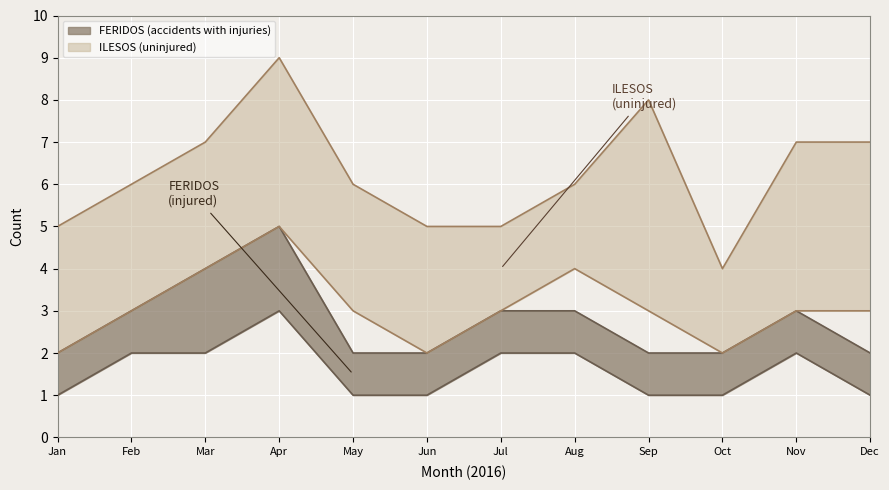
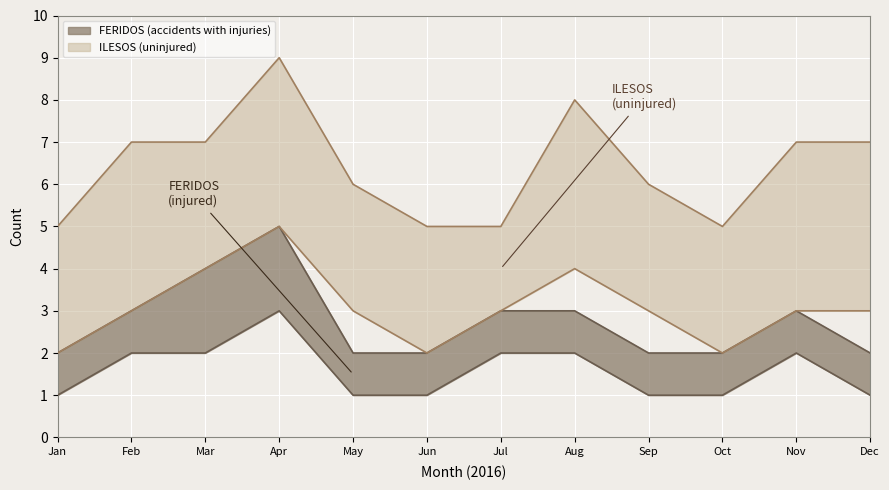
  {
    "ILESOS (uninjured)": {
      "Jan": 5,
-     "Feb": 6,
+     "Feb": 7,
      "Mar": 7,
      "Apr": 9,
      "May": 6,
      "Jun": 5,
      "Jul": 5,
-     "Aug": 6,
-     "Sep": 8,
-     "Oct": 4,
+     "Aug": 8,
+     "Sep": 6,
+     "Oct": 5,
      "Nov": 7,
      "Dec": 7
    }
  }
